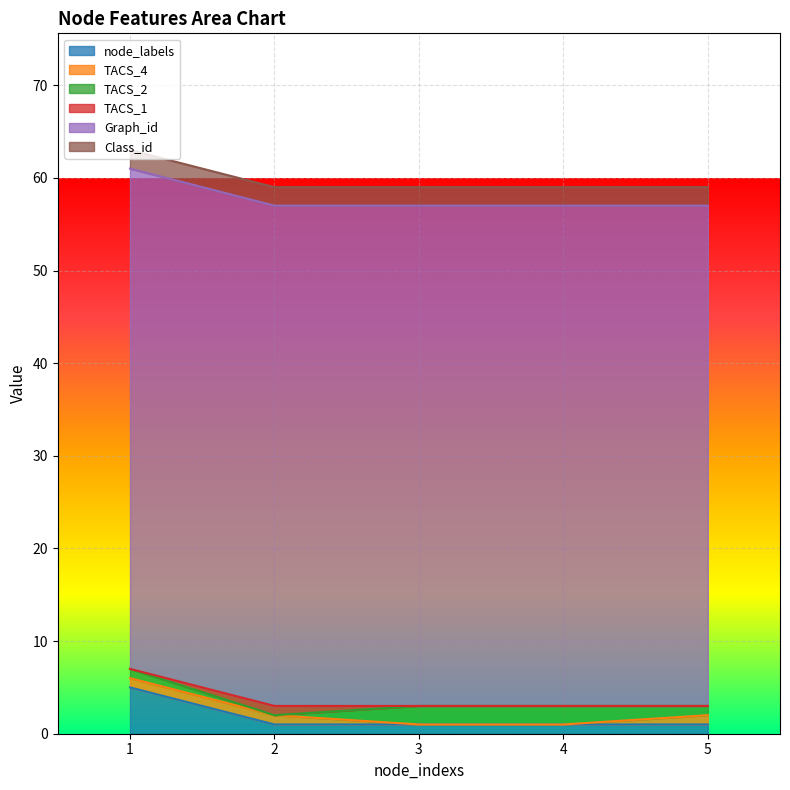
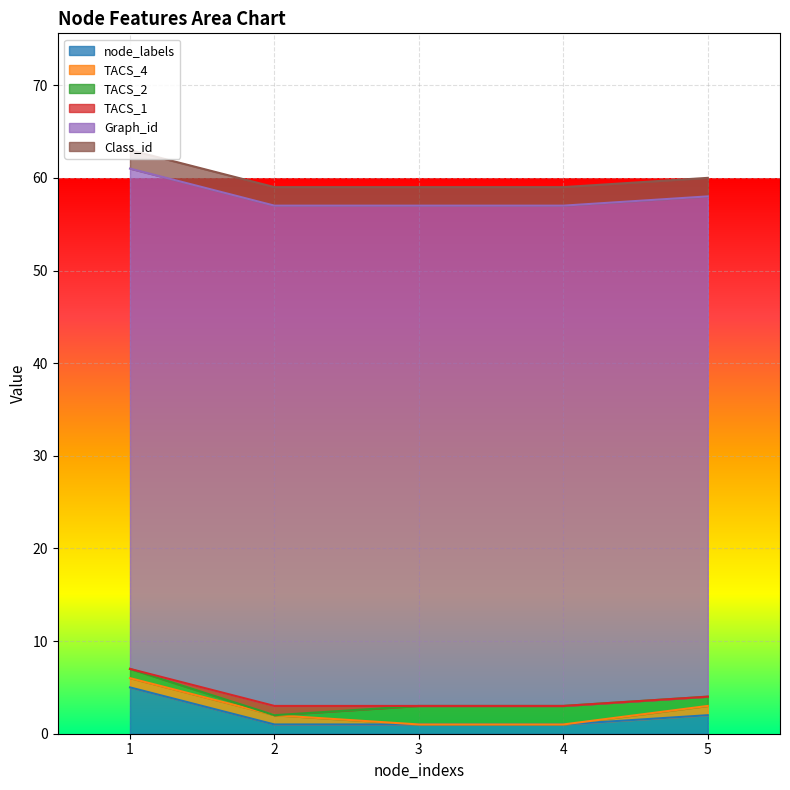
  {
    "node_labels": {
      "1": 5,
      "2": 1,
-     "5": 1
+     "5": 2
    },
    "TACS_4": {
      "1": 1,
      "5": 1
    },
    "TACS_1": {
      "2": 1
    },
    "Graph_id": {
      "1": 54,
      "2": 54,
      "3": 54,
      "4": 54,
      "5": 54
    },
    "Class_id": {
      "2": 2,
      "3": 2,
      "4": 2,
      "5": 2
    }
  }
